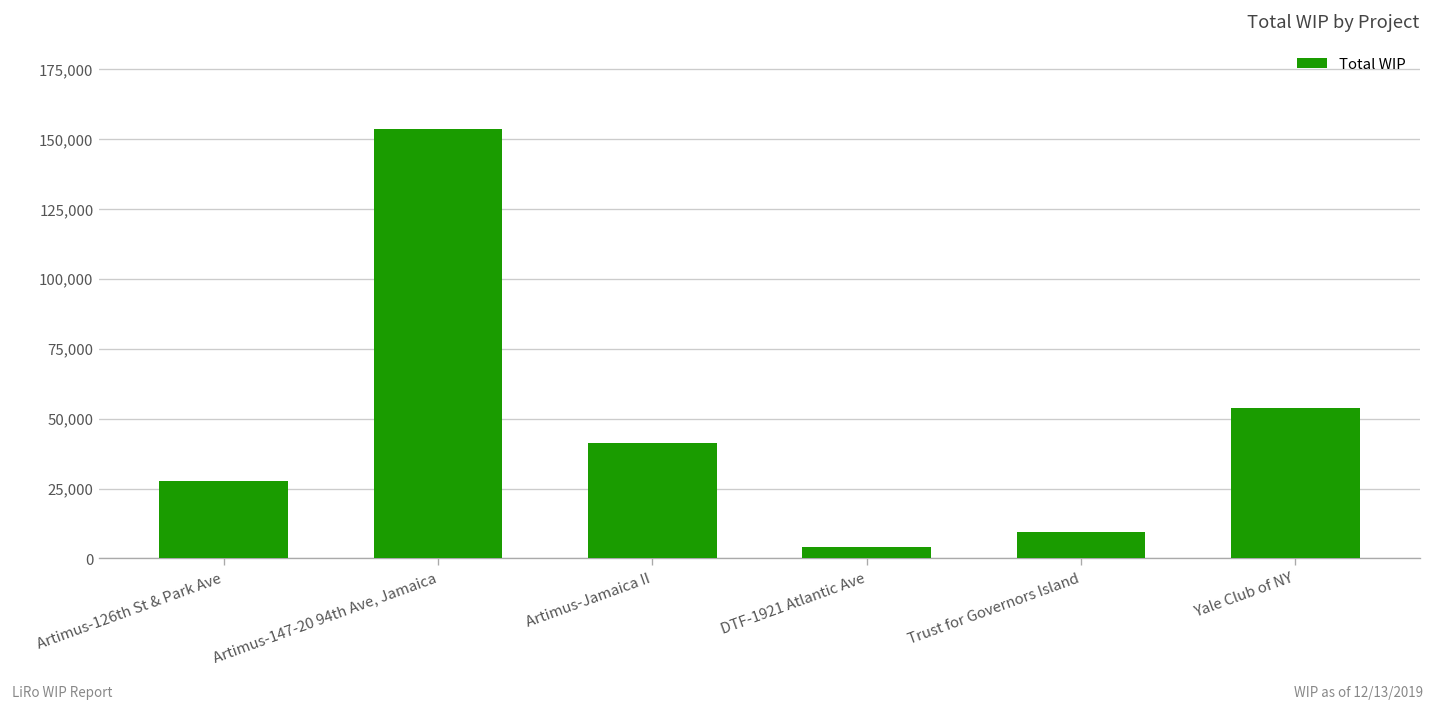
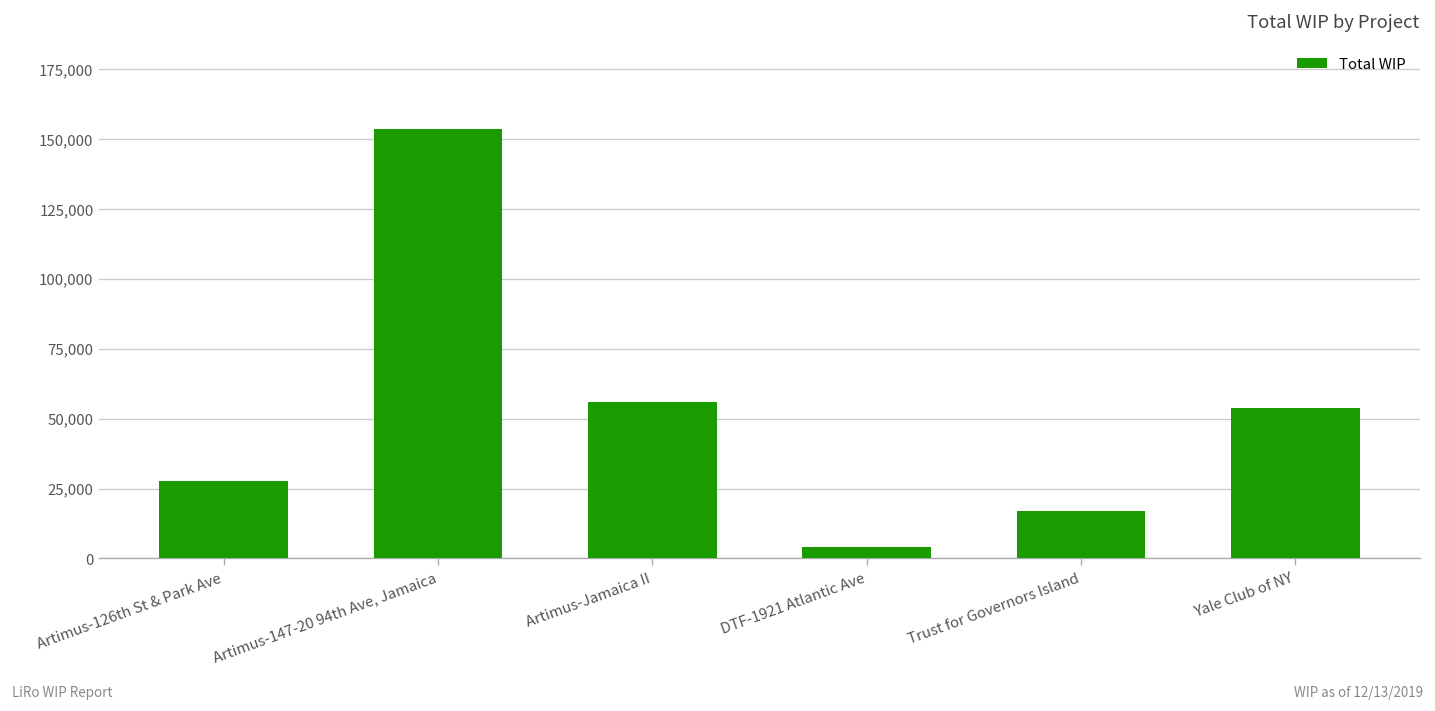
  {
    "Artimus-126th St & Park Ave": "28,000",
    "Artimus-147-20 94th Ave, Jamaica": "153,000",
-   "Artimus-Jamaica II": "41,000",
+   "Artimus-Jamaica II": "56,000",
    "DTF-1921 Atlantic Ave": "4,000",
-   "Trust for Governors Island": "9,000",
+   "Trust for Governors Island": "17,000",
    "Yale Club of NY": "54,000"
  }
